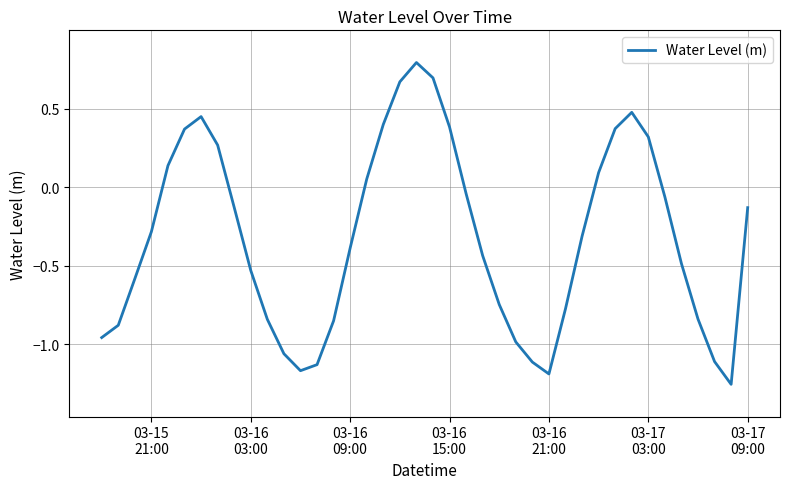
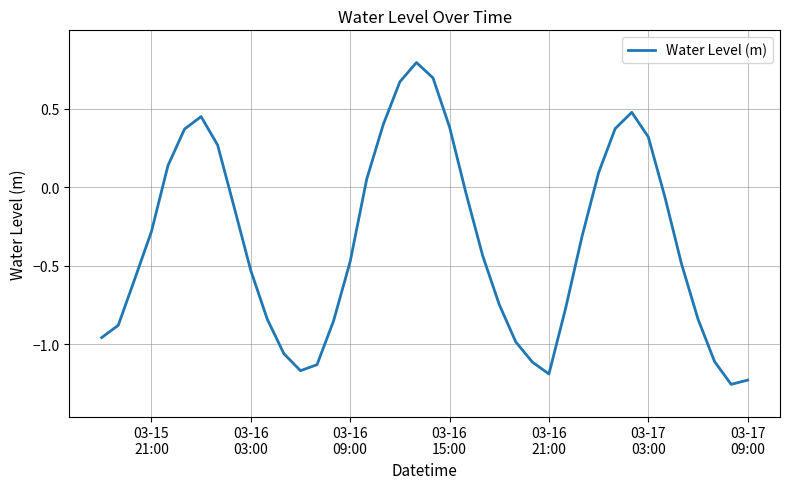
  {
    "03-15 21:00": -0.28,
    "03-16 03:00": -0.53,
-   "03-16 09:00": -0.39,
+   "03-16 09:00": -0.47,
    "03-16 15:00": 0.38,
    "03-16 21:00": -1.19,
    "03-17 03:00": 0.32,
-   "03-17 09:00": -0.13
+   "03-17 09:00": -1.23
  }
